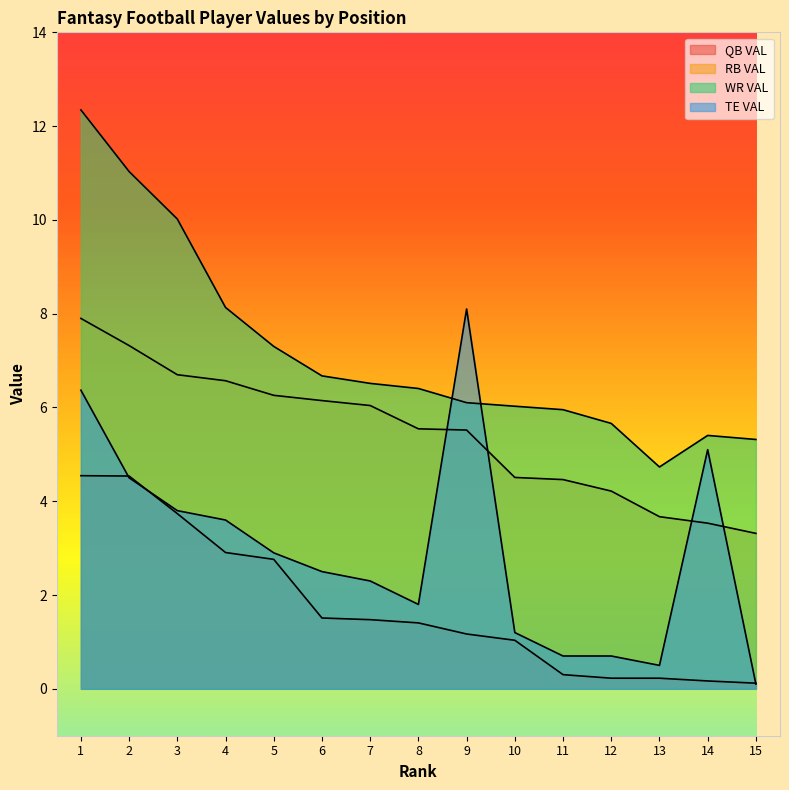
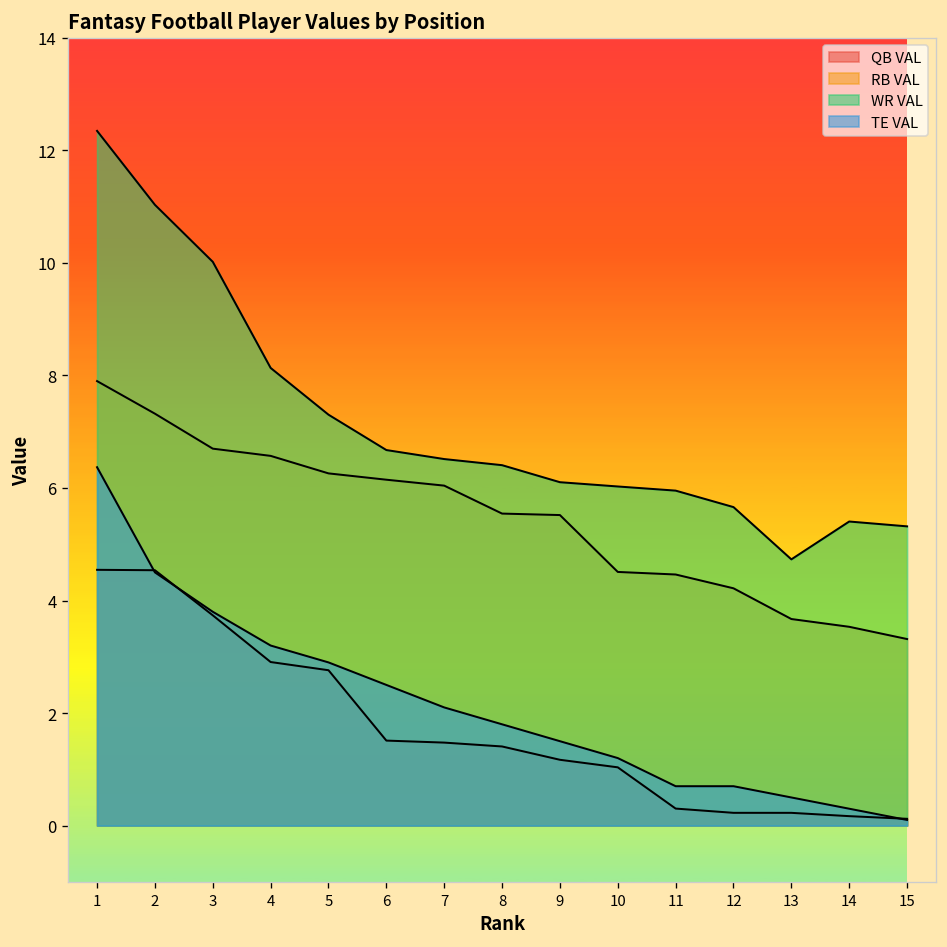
  {
    "QB VAL": {
      "1": 4.5,
      "3": 3.7,
      "4": 2.9,
      "5": 2.8,
      "6": 1.5,
      "7": 1.5,
      "8": 1.4,
      "9": 1.2,
      "10": 1.0,
      "11": 0.3,
      "12": 0.2,
      "13": 0.2,
      "14": 0.2
    },
    "RB VAL": {
      "1": 7.9,
      "2": 7.3,
      "3": 6.7,
      "4": 6.6,
      "5": 6.3,
      "6": 6.1,
      "7": 6.0,
      "8": 5.5,
      "9": 5.5,
      "10": 4.5,
      "11": 4.5,
      "12": 4.2,
      "13": 3.7,
      "14": 3.5,
      "15": 3.3
    },
    "WR VAL": {
      "1": 12.3,
      "2": 11.0,
      "3": 10.0,
      "4": 8.1,
      "5": 7.3,
      "6": 6.7,
      "7": 6.5,
      "8": 6.4,
      "9": 6.1,
      "10": 6.0,
      "11": 6.0,
      "12": 5.7,
      "13": 4.7,
      "14": 5.4,
      "15": 5.3
    },
    "TE VAL": {
      "1": 6.4,
      "3": 3.8,
-     "4": 3.6,
+     "4": 3.2,
      "5": 2.9,
      "6": 2.5,
-     "7": 2.3,
+     "7": 2.1,
      "8": 1.8,
-     "9": 8.1,
+     "9": 1.5,
      "10": 1.2,
      "11": 0.7,
      "12": 0.7,
      "13": 0.5,
-     "14": 5.1
+     "14": 0.3
    }
  }
